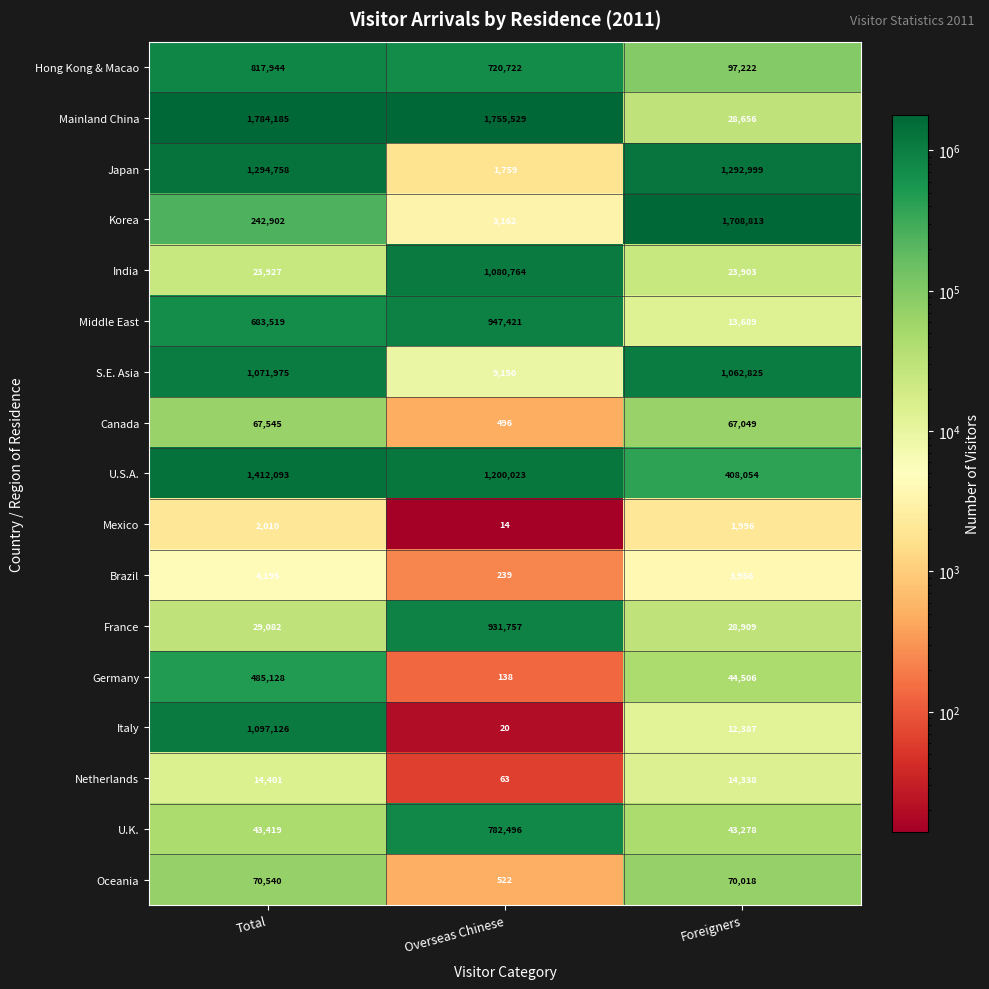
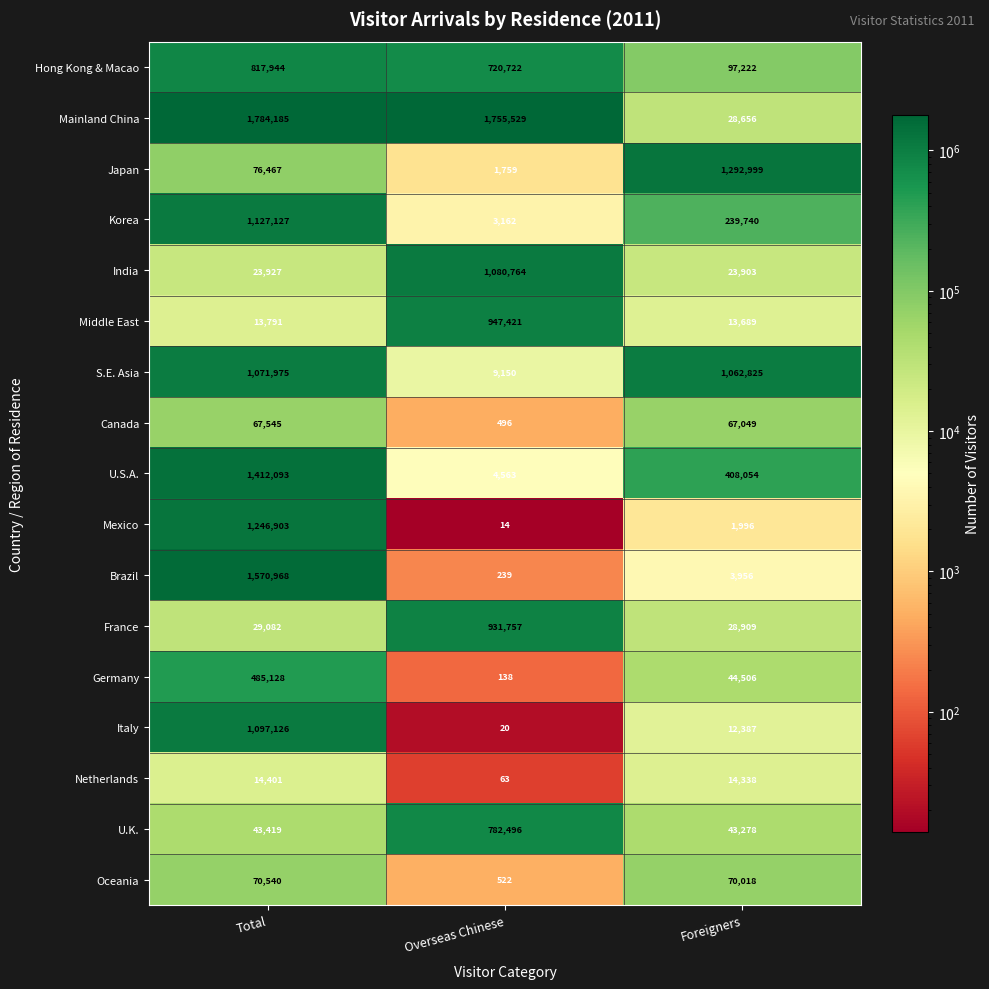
  {
    "Hong Kong & Macao": {
      "Total": "817,944",
      "Overseas Chinese": "720,722",
      "Foreigners": "97,222"
    },
    "Mainland China": {
      "Total": "1,784,185",
      "Overseas Chinese": "1,755,529",
      "Foreigners": "28,656"
    },
    "Japan": {
-     "Total": "1,294,758",
+     "Total": "76,467",
      "Overseas Chinese": "1,759",
      "Foreigners": "1,292,999"
    },
    "Korea": {
-     "Total": "242,902",
+     "Total": "1,127,127",
      "Overseas Chinese": "3,162",
-     "Foreigners": "1,708,813"
+     "Foreigners": "239,740"
    },
    "India": {
      "Total": "23,927",
      "Overseas Chinese": "1,080,764",
      "Foreigners": "23,903"
    },
    "Middle East": {
-     "Total": "683,519",
+     "Total": "13,791",
      "Overseas Chinese": "947,421",
      "Foreigners": "13,689"
    },
    "S.E. Asia": {
      "Total": "1,071,975",
      "Overseas Chinese": "9,150",
      "Foreigners": "1,062,825"
    },
    "Canada": {
      "Total": "67,545",
      "Overseas Chinese": "496",
      "Foreigners": "67,049"
    },
    "U.S.A.": {
      "Total": "1,412,093",
-     "Overseas Chinese": "1,200,023",
+     "Overseas Chinese": "4,563",
      "Foreigners": "408,054"
    },
    "Mexico": {
-     "Total": "2,010",
+     "Total": "1,246,903",
      "Overseas Chinese": "14",
      "Foreigners": "1,996"
    },
    "Brazil": {
-     "Total": "4,195",
+     "Total": "1,570,968",
      "Overseas Chinese": "239",
      "Foreigners": "3,956"
    },
    "France": {
      "Total": "29,082",
      "Overseas Chinese": "931,757",
      "Foreigners": "28,909"
    },
    "Germany": {
      "Total": "485,128",
      "Overseas Chinese": "138",
      "Foreigners": "44,506"
    },
    "Italy": {
      "Total": "1,097,126",
      "Overseas Chinese": "20",
      "Foreigners": "12,387"
    },
    "Netherlands": {
      "Total": "14,401",
      "Overseas Chinese": "63",
      "Foreigners": "14,338"
    },
    "U.K.": {
      "Total": "43,419",
      "Overseas Chinese": "782,496",
      "Foreigners": "43,278"
    },
    "Oceania": {
      "Total": "70,540",
      "Overseas Chinese": "522",
      "Foreigners": "70,018"
    }
  }
